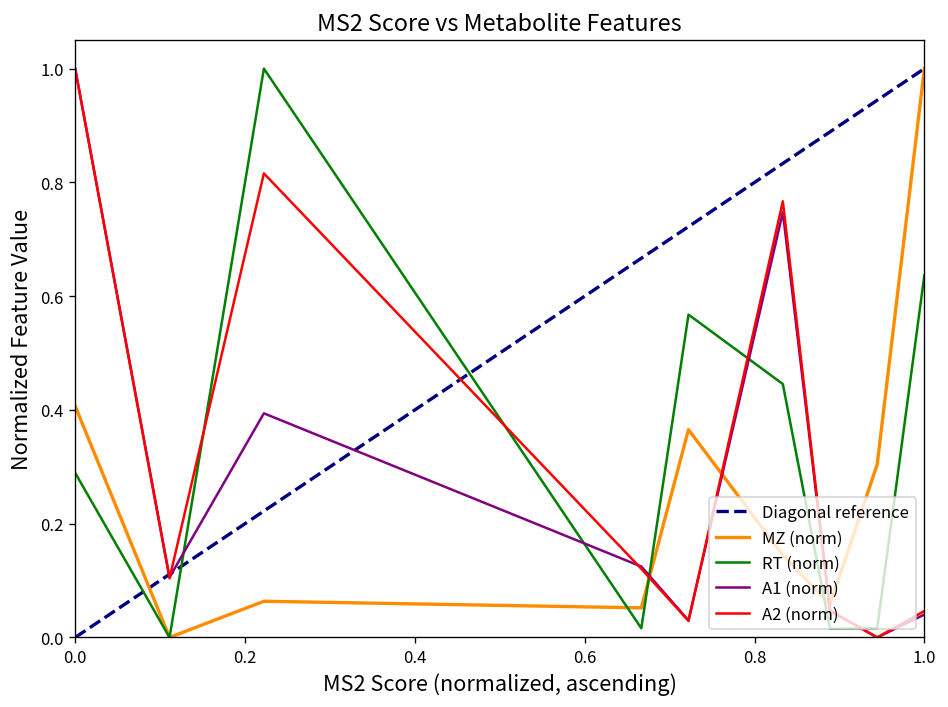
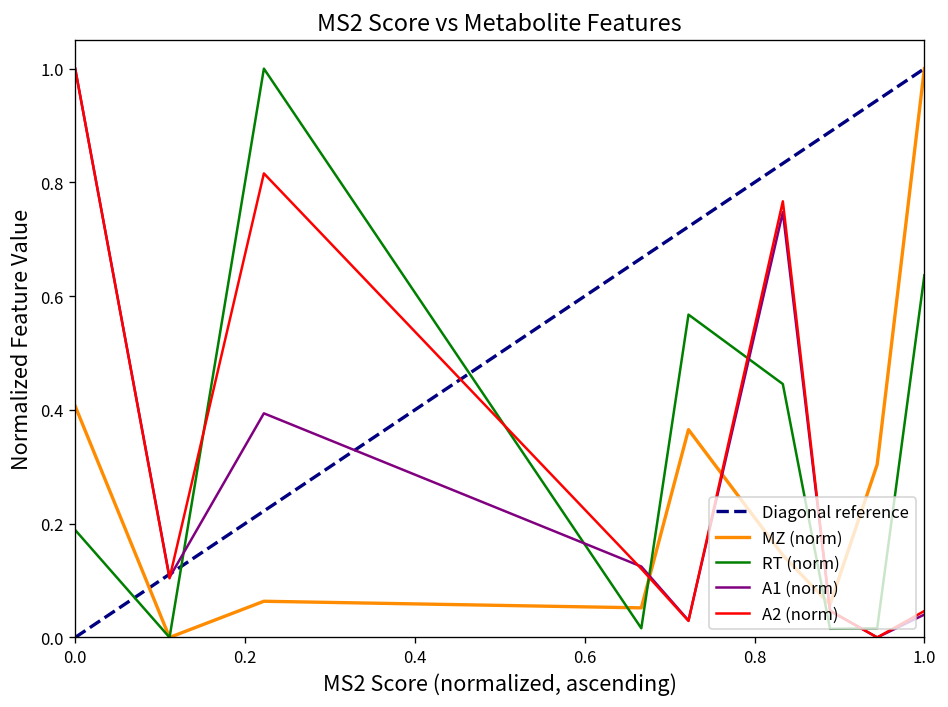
  {
    "Diagonal reference": {
      "0.0": 0.00
    },
    "MZ (norm)": {
      "0.0": 0.41
    },
    "RT (norm)": {
-     "0.0": 0.29,
+     "0.0": 0.19,
      "1.0": 0.64
    },
    "A1 (norm)": {
      "1.0": 0.04
    },
    "A2 (norm)": {
      "1.0": 0.05
    }
  }
